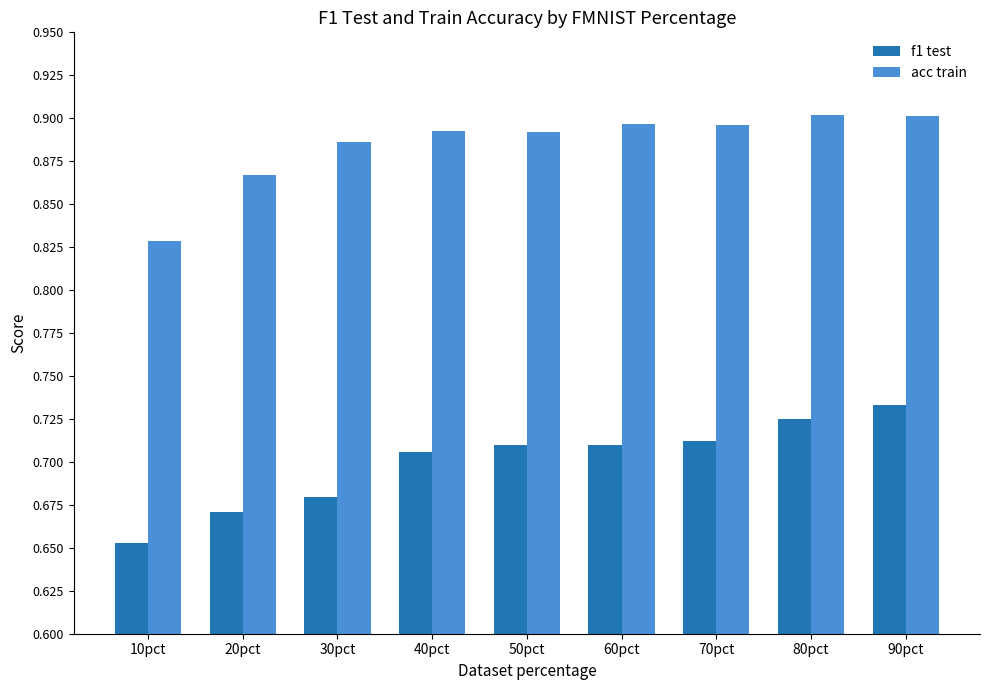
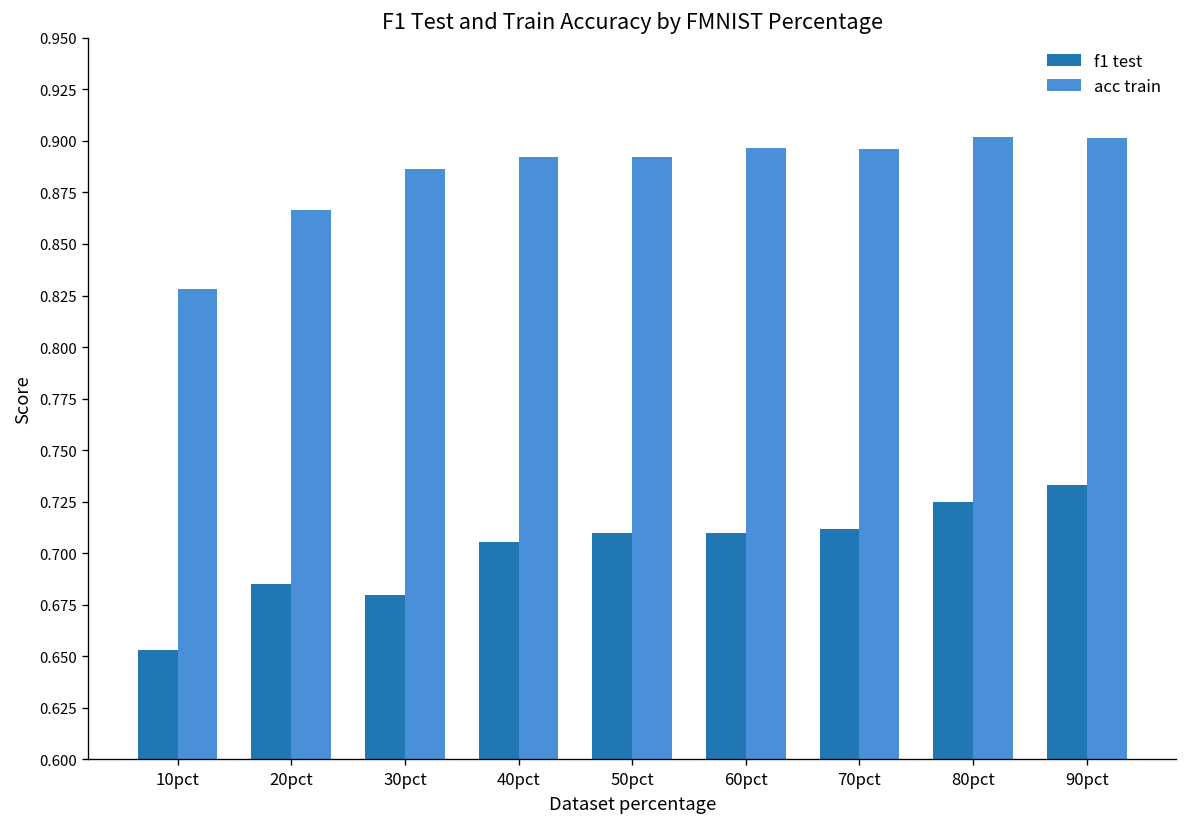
  {
    "f1 test": {
      "10pct": 0.653,
-     "20pct": 0.671,
+     "20pct": 0.685,
      "30pct": 0.680,
      "40pct": 0.706,
      "50pct": 0.710,
      "60pct": 0.710,
      "70pct": 0.712,
      "80pct": 0.725,
      "90pct": 0.733
    },
    "acc train": {
      "10pct": 0.828,
      "20pct": 0.867,
      "30pct": 0.886,
      "40pct": 0.892,
      "50pct": 0.892,
      "60pct": 0.897,
      "70pct": 0.896,
      "80pct": 0.902,
      "90pct": 0.901
    }
  }
